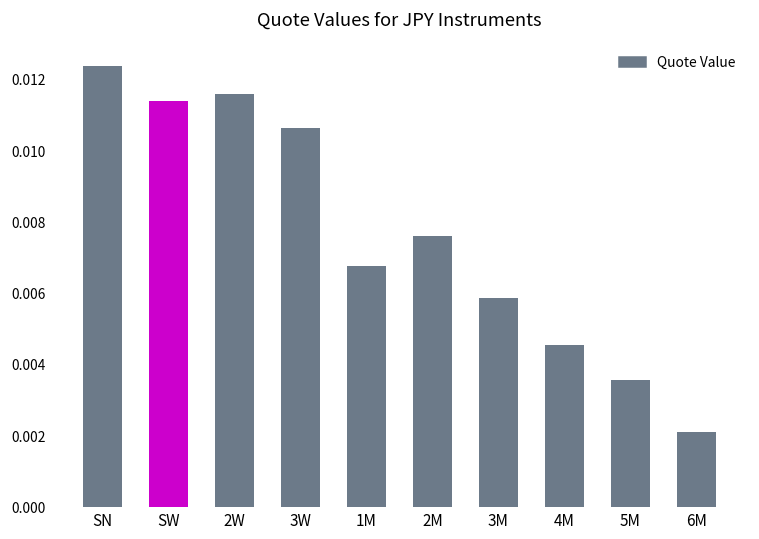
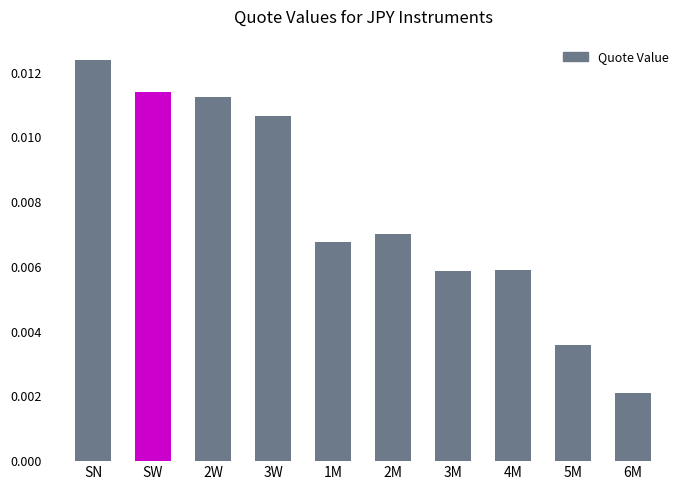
  {
    "SN": 0.0124,
    "SW": 0.0114,
-   "2W": 0.0116,
+   "2W": 0.0112,
    "3W": 0.0106,
    "1M": 0.0068,
-   "2M": 0.0076,
+   "2M": 0.0070,
    "3M": 0.0059,
-   "4M": 0.0045,
+   "4M": 0.0059,
    "5M": 0.0036,
    "6M": 0.0021
  }
